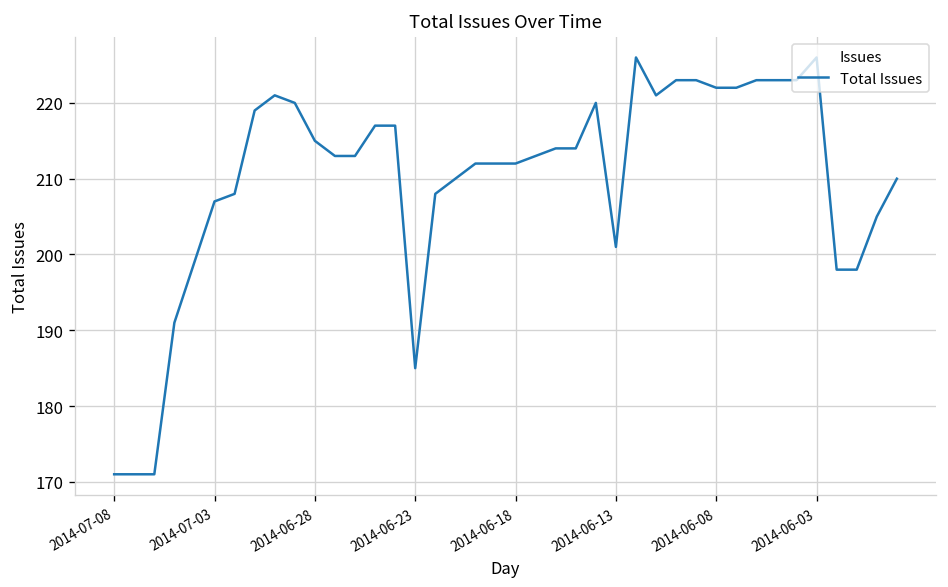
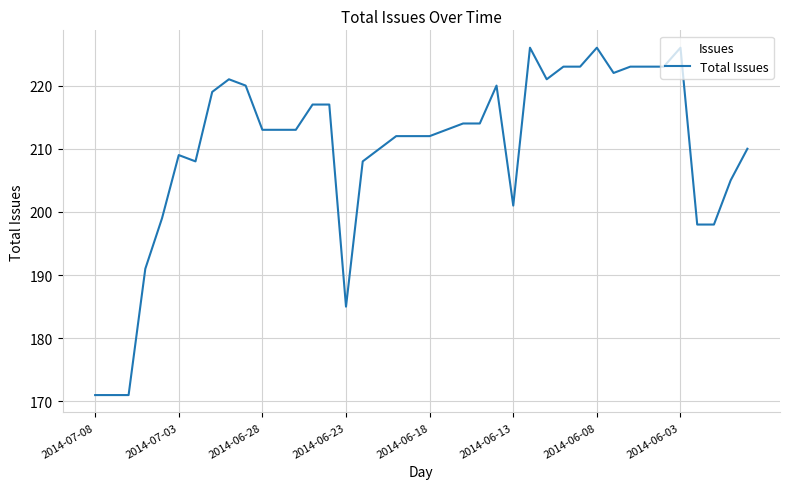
  {
    "2014-07-08": 171,
-   "2014-07-03": 207,
-   "2014-06-28": 215,
+   "2014-07-03": 209,
+   "2014-06-28": 213,
    "2014-06-23": 185,
    "2014-06-18": 212,
    "2014-06-13": 201,
-   "2014-06-08": 222
+   "2014-06-08": 226
  }
